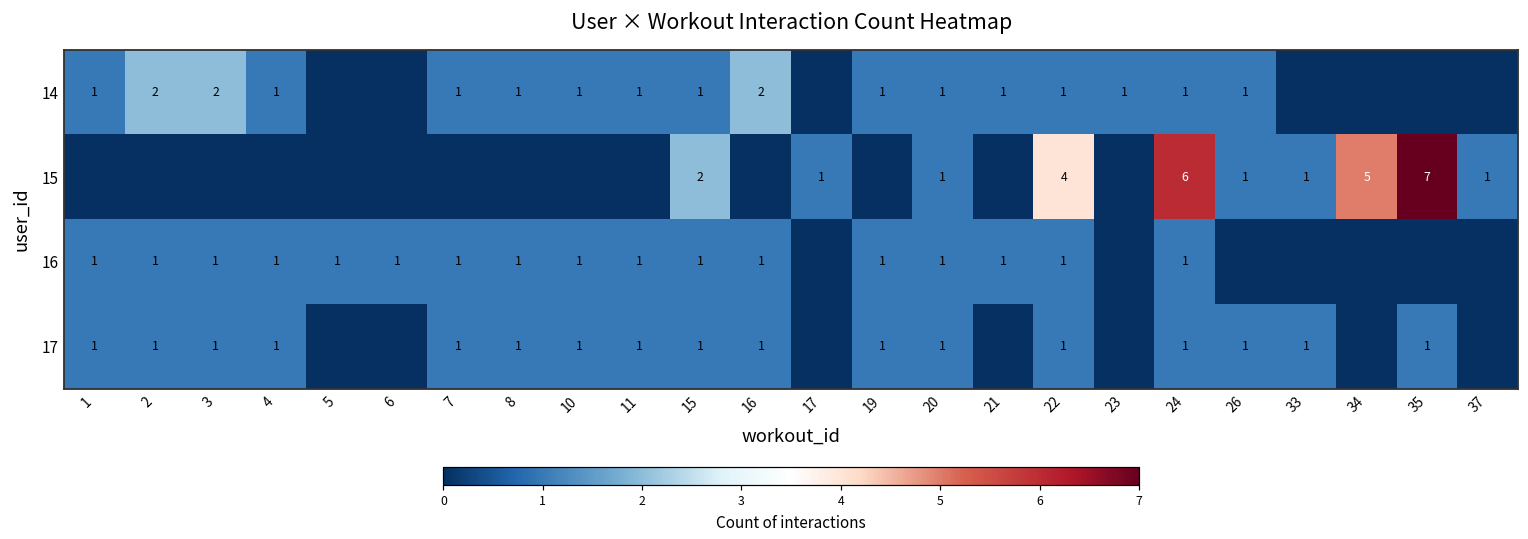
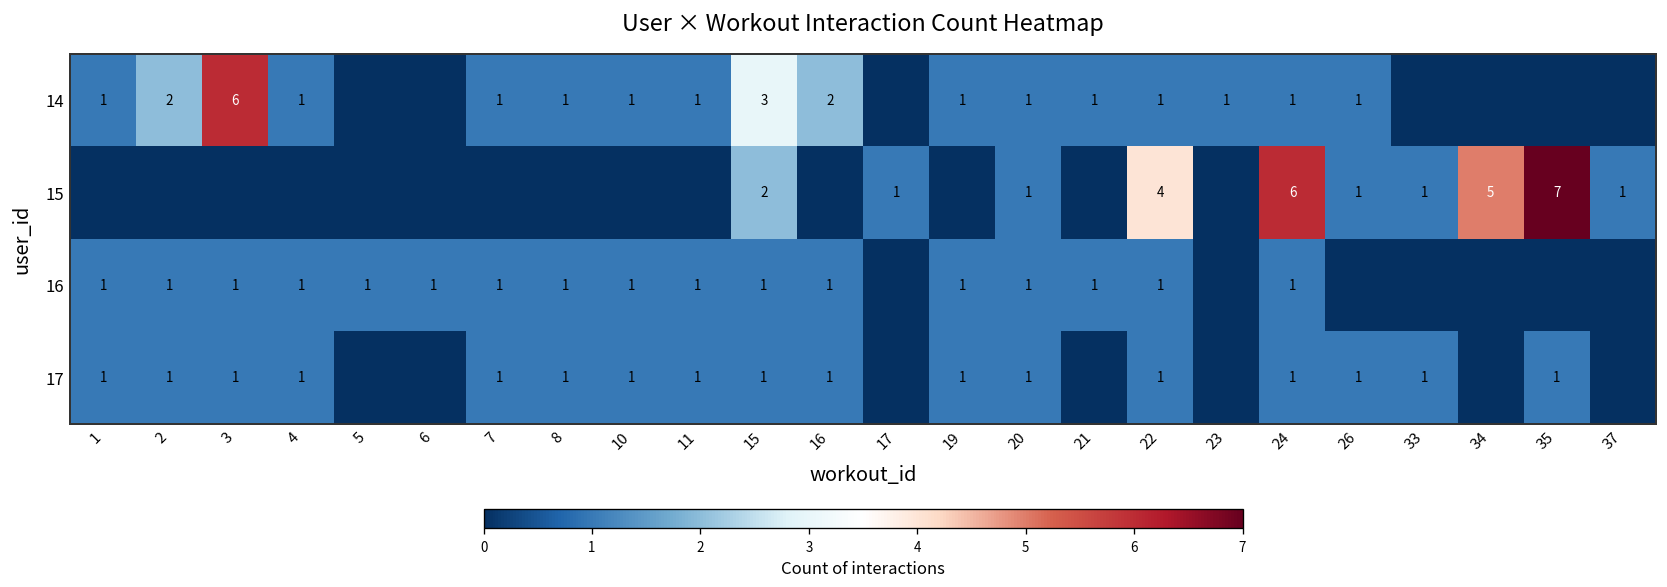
  {
    "14": {
      "1": 1,
      "2": 2,
-     "3": 2,
+     "3": 6,
      "4": 1,
      "7": 1,
      "8": 1,
      "10": 1,
      "11": 1,
-     "15": 1,
+     "15": 3,
      "16": 2,
      "19": 1,
      "20": 1,
      "21": 1,
      "22": 1,
      "23": 1,
      "24": 1,
      "26": 1
    },
    "15": {
      "15": 2,
      "17": 1,
      "20": 1,
      "22": 4,
      "24": 6,
      "26": 1,
      "33": 1,
      "34": 5,
      "35": 7,
      "37": 1
    },
    "16": {
      "1": 1,
      "2": 1,
      "3": 1,
      "4": 1,
      "5": 1,
      "6": 1,
      "7": 1,
      "8": 1,
      "10": 1,
      "11": 1,
      "15": 1,
      "16": 1,
      "19": 1,
      "20": 1,
      "21": 1,
      "22": 1,
      "24": 1
    },
    "17": {
      "1": 1,
      "2": 1,
      "3": 1,
      "4": 1,
      "7": 1,
      "8": 1,
      "10": 1,
      "11": 1,
      "15": 1,
      "16": 1,
      "19": 1,
      "20": 1,
      "22": 1,
      "24": 1,
      "26": 1,
      "33": 1,
      "35": 1
    }
  }
